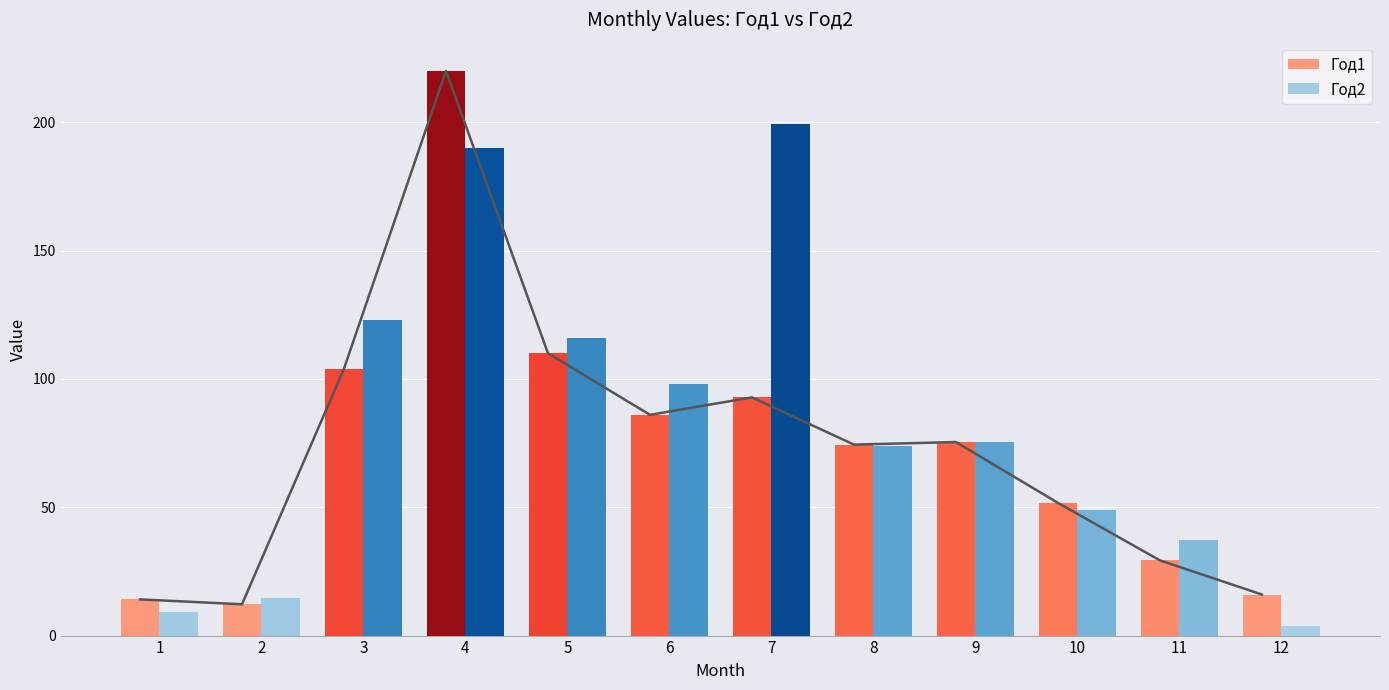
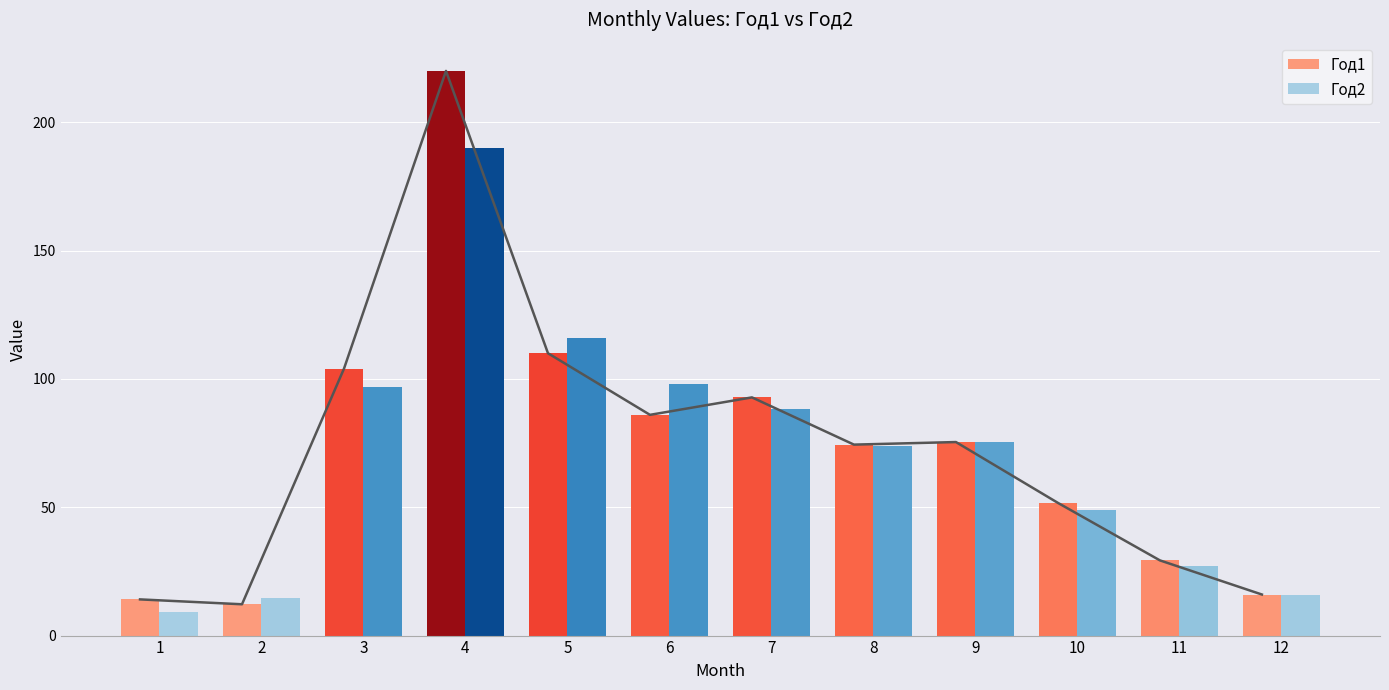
  {
    "Год1": {
      "1": 14,
      "2": 12,
      "3": 104,
      "4": 220,
      "5": 110,
      "6": 86,
      "7": 93,
      "8": 74,
      "9": 75,
      "10": 52,
      "11": 29,
      "12": 16
    },
    "Год2": {
      "1": 9,
      "2": 15,
-     "3": 123,
+     "3": 97,
      "4": 190,
      "5": 116,
      "6": 98,
-     "7": 199,
+     "7": 88,
      "8": 74,
      "9": 76,
      "10": 49,
-     "11": 37,
-     "12": 4
+     "11": 27,
+     "12": 16
    }
  }
